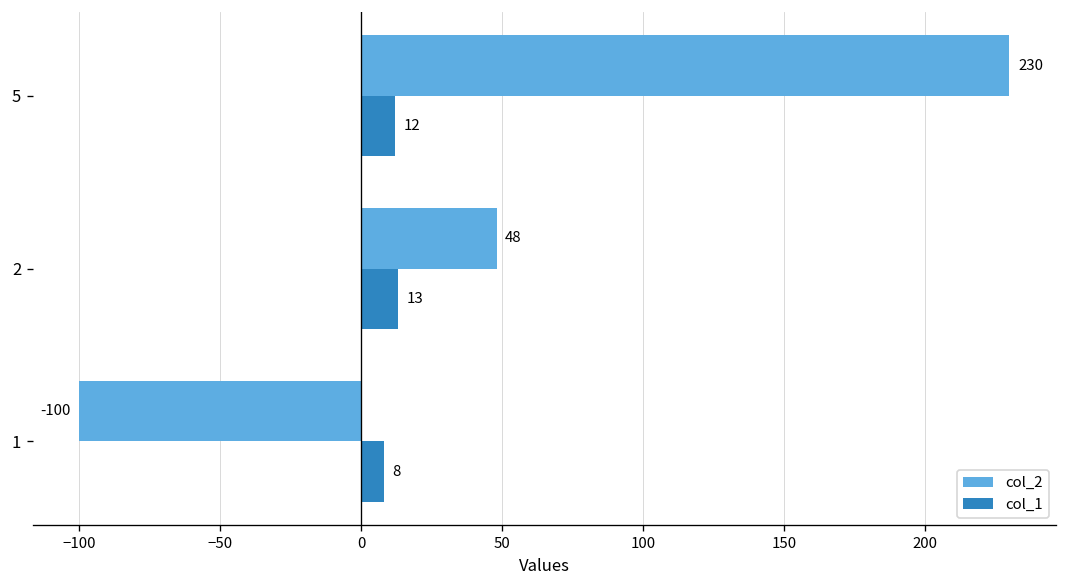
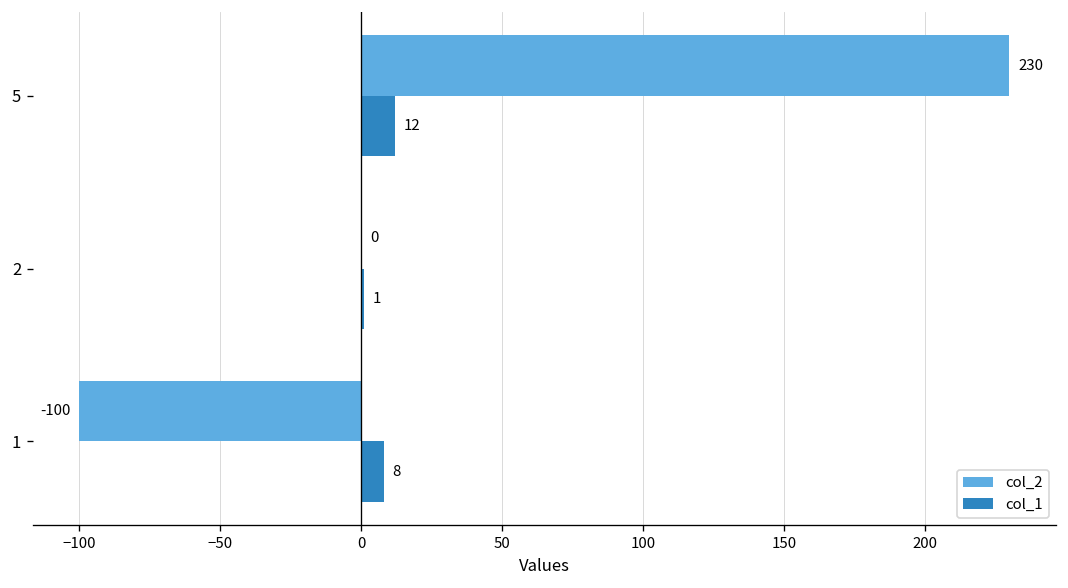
  {
    "col_2": {
      "5": 230,
-     "2": 48,
+     "2": 0,
      "1": -100
    },
    "col_1": {
      "5": 12,
-     "2": 13,
+     "2": 1,
      "1": 8
    }
  }
